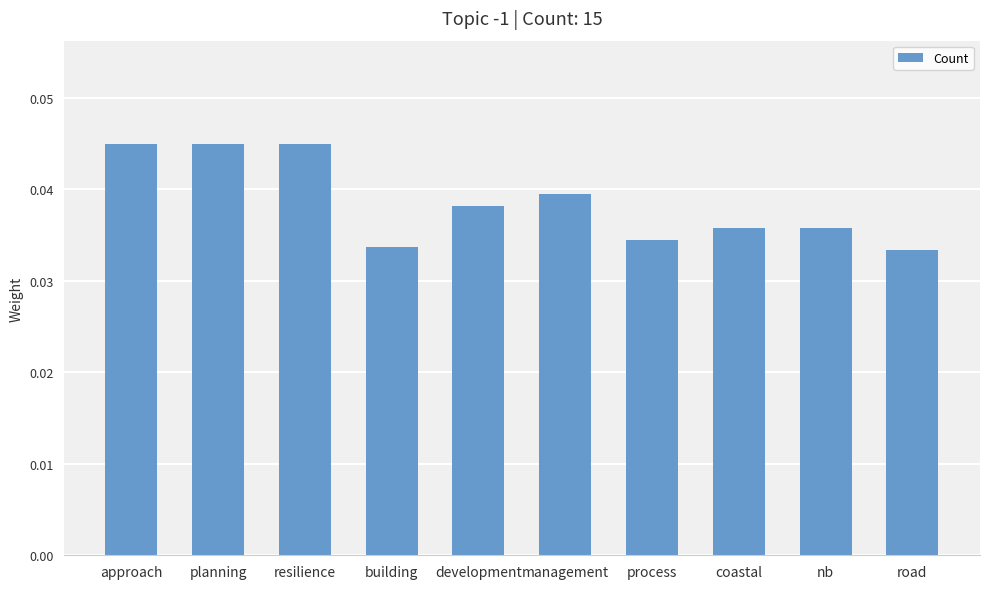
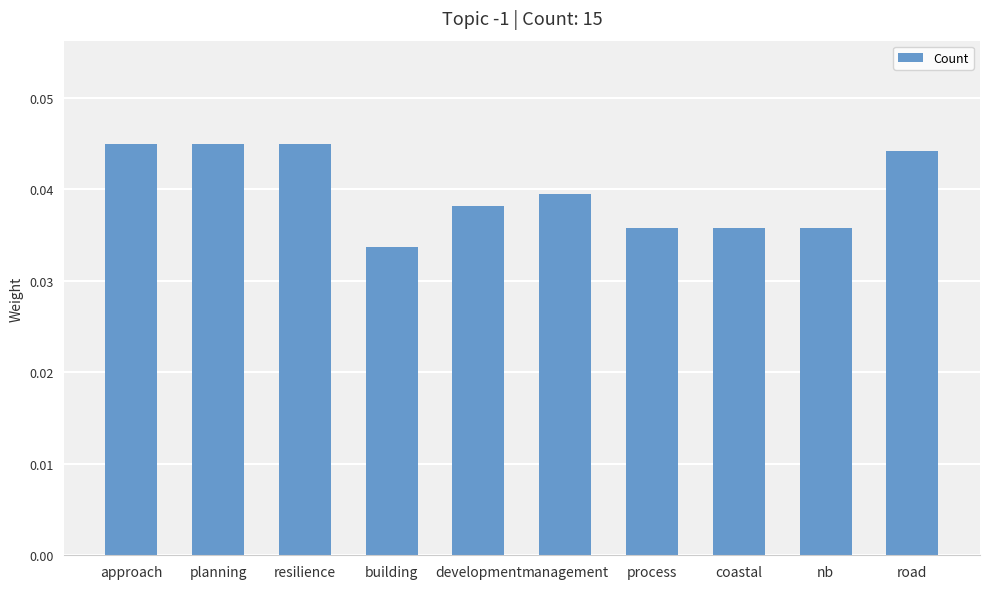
  {
    "approach": 0.045,
    "planning": 0.045,
    "resilience": 0.045,
    "building": 0.034,
    "development": 0.038,
    "management": 0.040,
-   "process": 0.034,
+   "process": 0.036,
    "coastal": 0.036,
    "nb": 0.036,
-   "road": 0.033
+   "road": 0.044
  }
